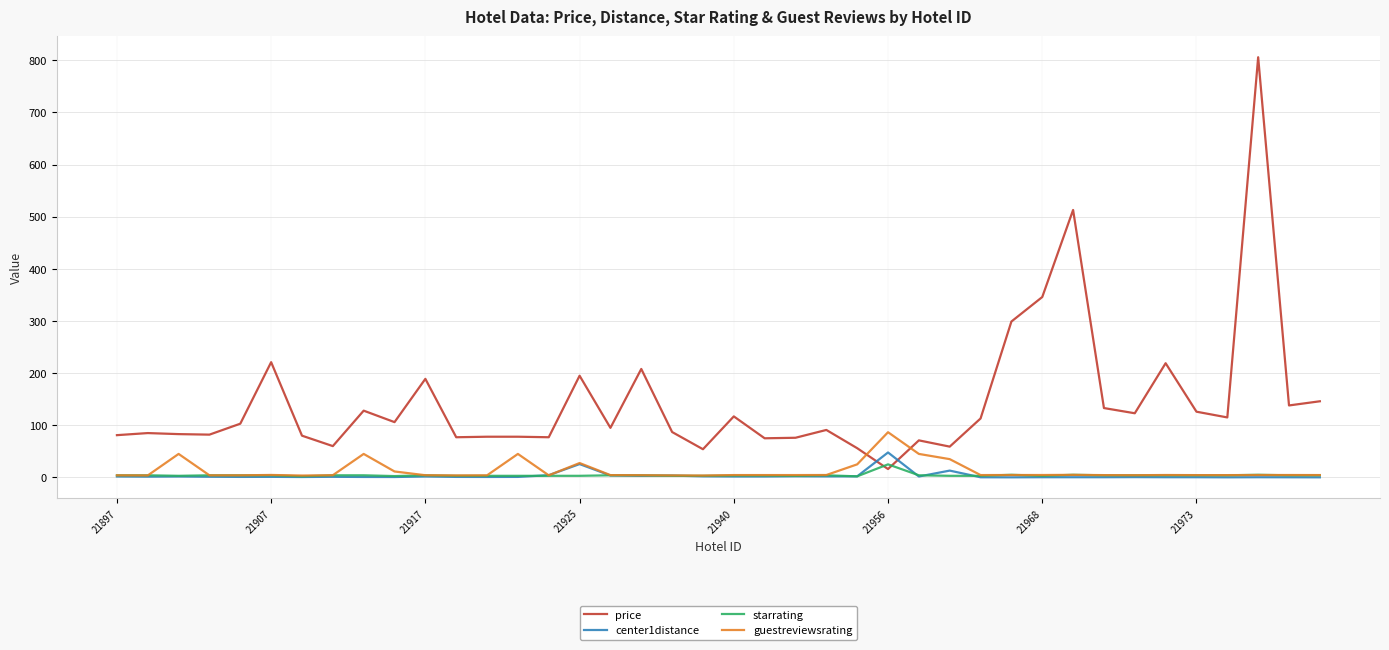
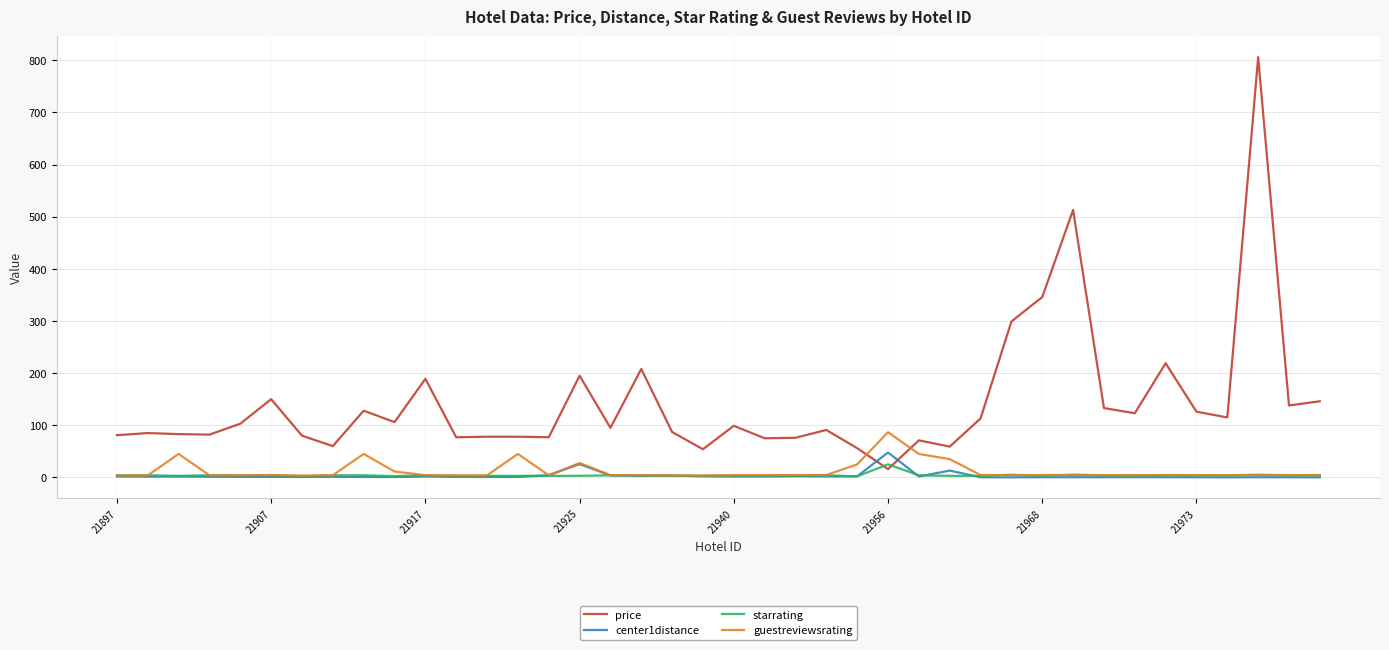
  {
    "price": {
      "21897": 80,
-     "21907": 220,
+     "21907": 150,
      "21917": 190,
      "21925": 200,
-     "21940": 120,
+     "21940": 100,
      "21956": 20,
      "21968": 350,
      "21973": 130
    },
    "center1distance": {
      "21956": 50
    },
    "starrating": {
      "21925": 0,
      "21956": 30
    },
    "guestreviewsrating": {
      "21956": 90
    }
  }
